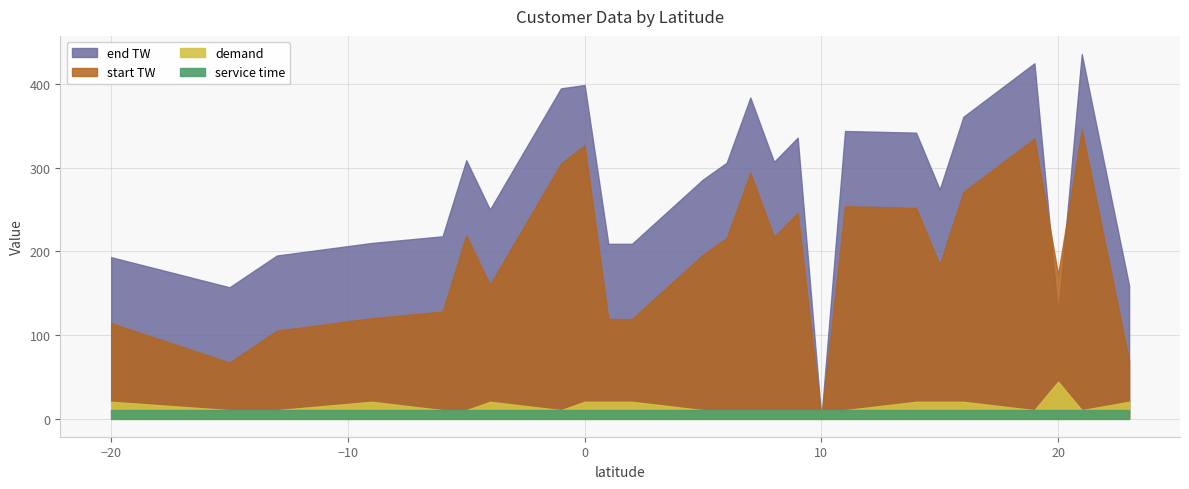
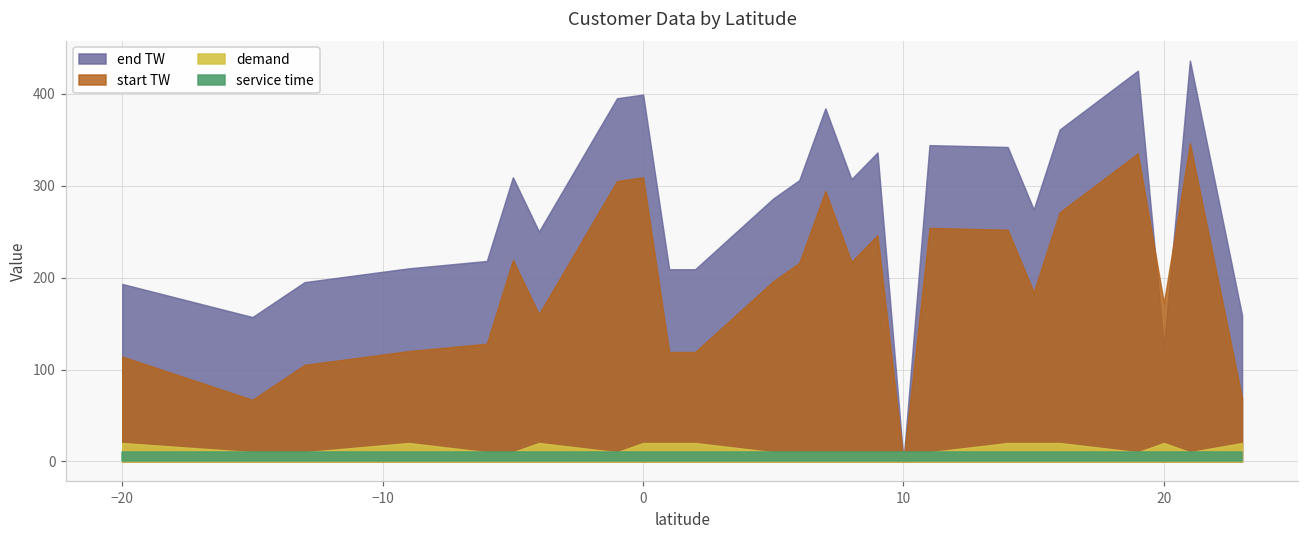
  {
    "end TW": {
      "−20": 190,
      "0": 400,
      "20": 120
    },
    "start TW": {
      "−20": 110,
-     "0": 330,
+     "0": 310,
      "20": 170
    },
    "demand": {
      "−20": 20,
      "0": 20,
-     "20": 40
+     "20": 20
    },
    "service time": {
      "−20": 10,
      "0": 10,
      "20": 10
    }
  }
